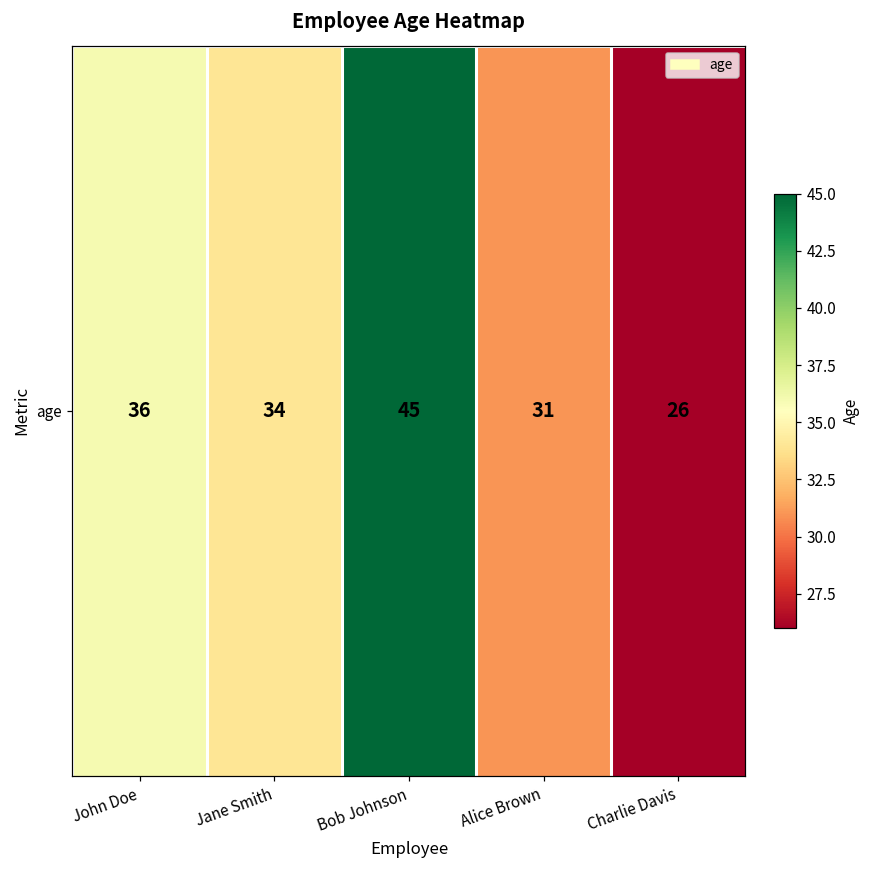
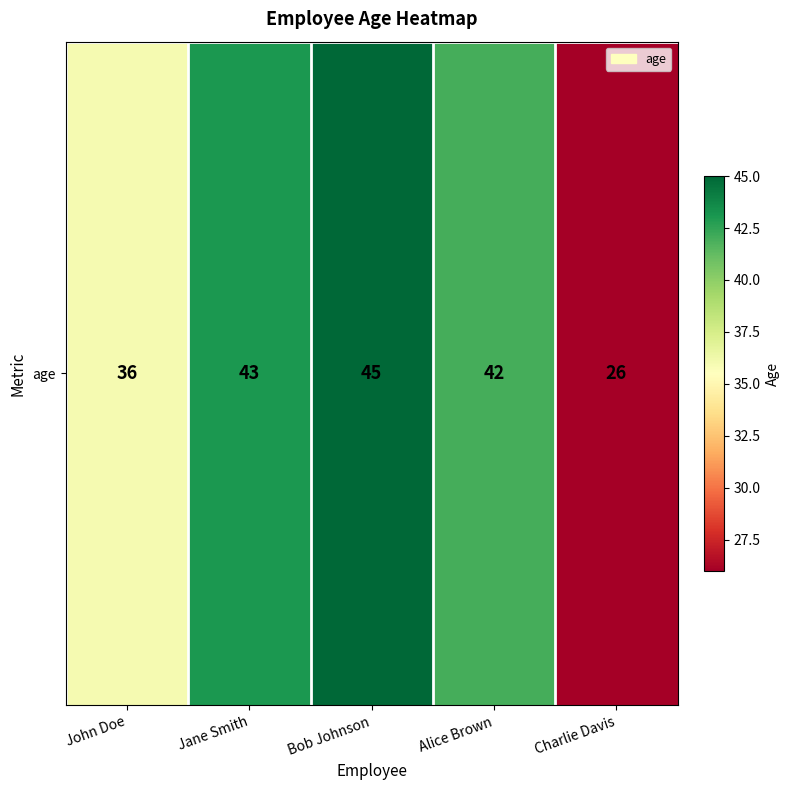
  {
    "age": {
      "John Doe": 36,
-     "Jane Smith": 34,
+     "Jane Smith": 43,
      "Bob Johnson": 45,
-     "Alice Brown": 31,
+     "Alice Brown": 42,
      "Charlie Davis": 26
    }
  }
